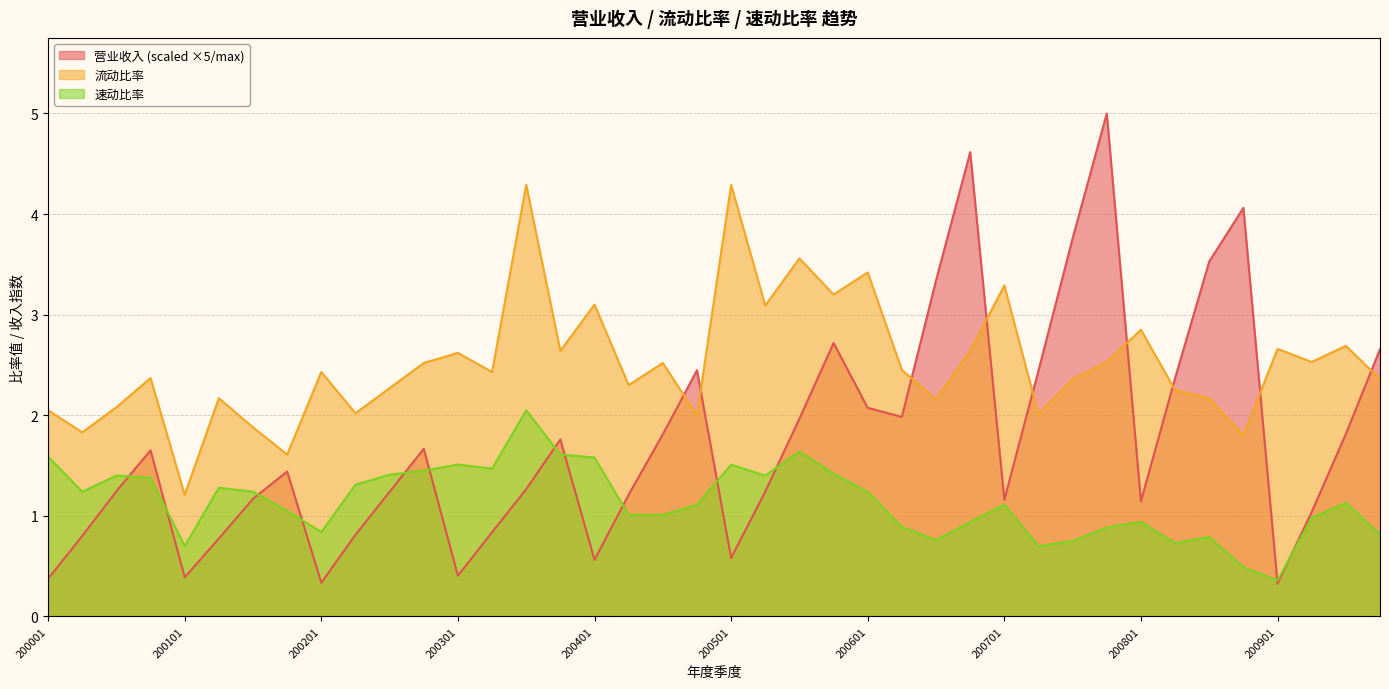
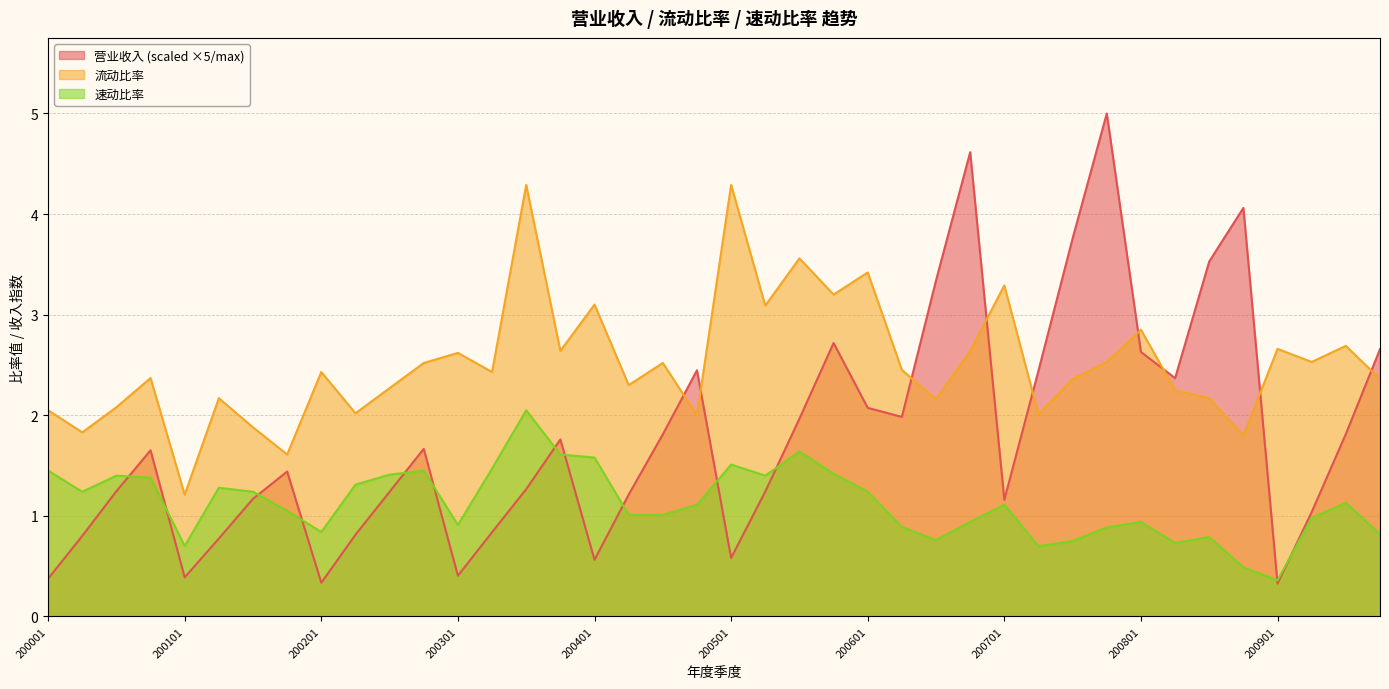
  {
    "营业收入 (scaled ×5/max)": {
      "200001": 0.38,
      "200101": 0.39,
      "200201": 0.34,
      "200301": 0.41,
      "200401": 0.56,
      "200501": 0.58,
      "200601": 2.07,
      "200701": 1.16,
-     "200801": 1.14,
+     "200801": 2.63,
      "200901": 0.33
    },
    "流动比率": {
      "200001": 2.05,
      "200101": 1.21,
      "200201": 2.43,
      "200301": 2.62,
      "200401": 3.10,
      "200501": 4.29,
      "200601": 3.42,
      "200701": 3.29,
      "200801": 2.85,
      "200901": 2.66
    },
    "速动比率": {
-     "200001": 1.59,
+     "200001": 1.45,
      "200101": 0.70,
      "200201": 0.84,
-     "200301": 1.51,
+     "200301": 0.91,
      "200401": 1.58,
      "200501": 1.51,
      "200601": 1.24,
      "200701": 1.11,
      "200801": 0.94,
      "200901": 0.36
    }
  }
